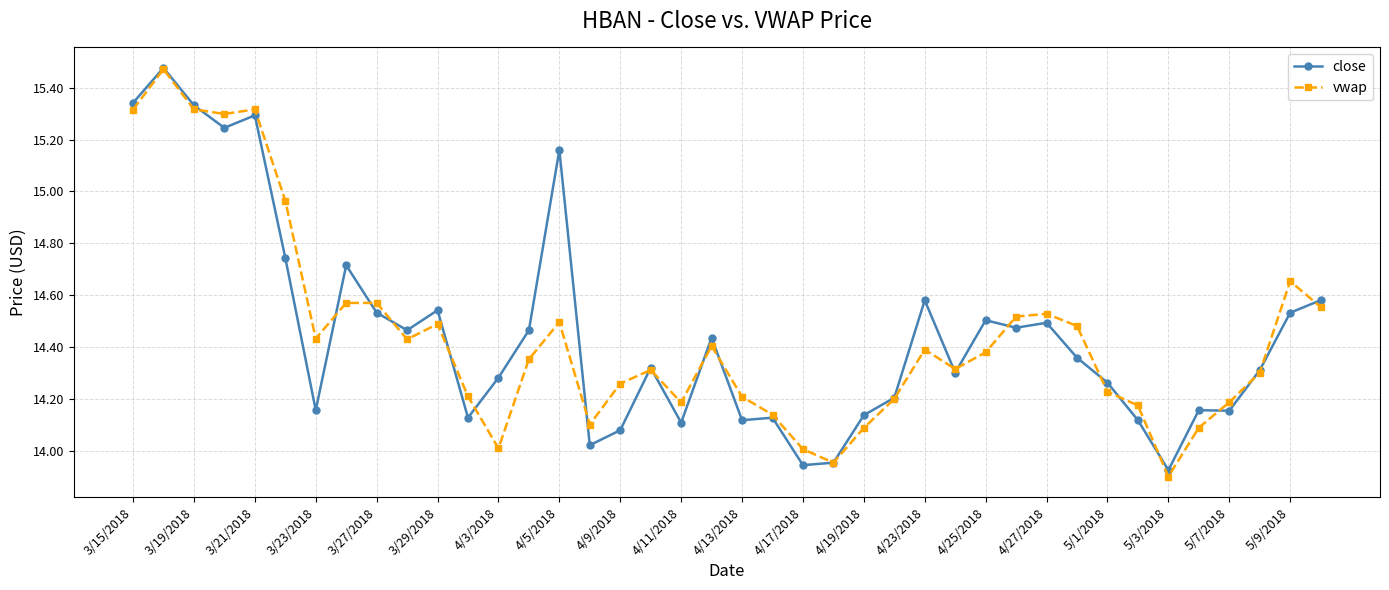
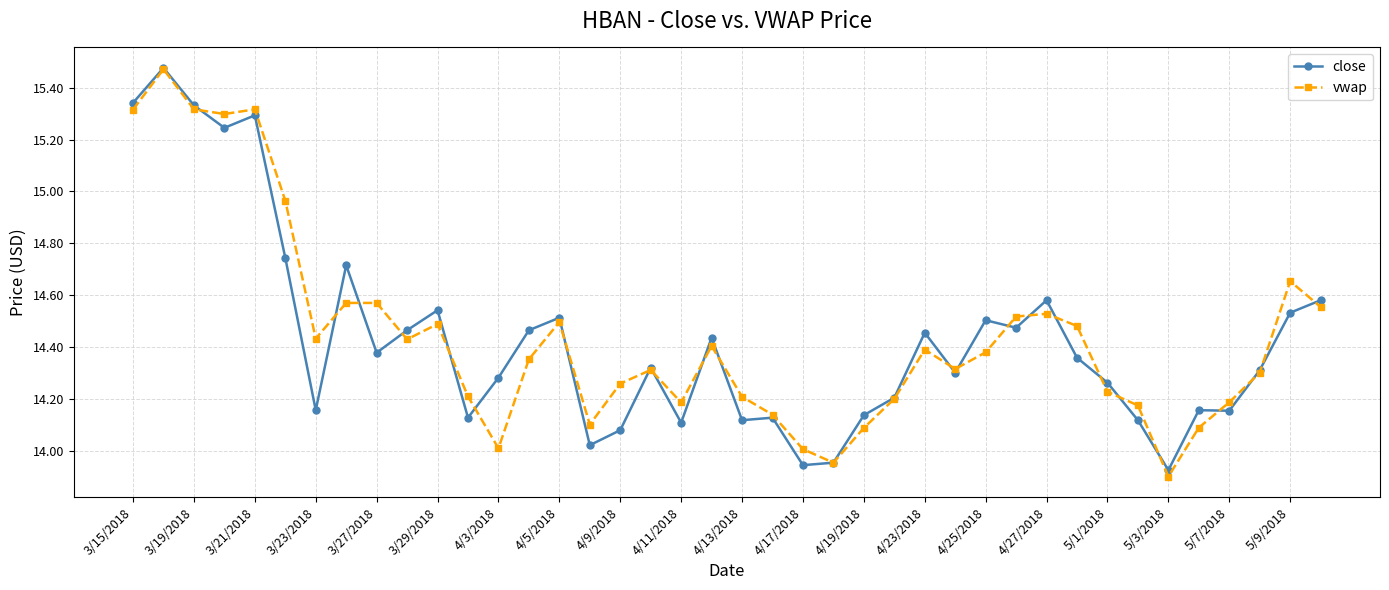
  {
    "close": {
      "3/15/2018": 15.34,
      "3/19/2018": 15.33,
      "3/21/2018": 15.29,
      "3/23/2018": 14.16,
-     "3/27/2018": 14.53,
+     "3/27/2018": 14.38,
      "3/29/2018": 14.54,
      "4/3/2018": 14.28,
-     "4/5/2018": 15.16,
+     "4/5/2018": 14.51,
      "4/9/2018": 14.08,
      "4/11/2018": 14.11,
      "4/13/2018": 14.12,
      "4/17/2018": 13.95,
      "4/19/2018": 14.14,
-     "4/23/2018": 14.58,
+     "4/23/2018": 14.46,
      "4/25/2018": 14.50,
-     "4/27/2018": 14.49,
+     "4/27/2018": 14.58,
      "5/1/2018": 14.26,
      "5/3/2018": 13.93,
      "5/7/2018": 14.15,
      "5/9/2018": 14.53
    },
    "vwap": {
      "3/15/2018": 15.32,
      "3/19/2018": 15.32,
      "3/21/2018": 15.32,
      "3/23/2018": 14.43,
      "3/27/2018": 14.57,
      "3/29/2018": 14.49,
      "4/3/2018": 14.01,
      "4/5/2018": 14.50,
      "4/9/2018": 14.26,
      "4/11/2018": 14.19,
      "4/13/2018": 14.21,
      "4/17/2018": 14.01,
      "4/19/2018": 14.09,
      "4/23/2018": 14.39,
      "4/25/2018": 14.38,
      "4/27/2018": 14.53,
      "5/1/2018": 14.23,
      "5/3/2018": 13.90,
      "5/7/2018": 14.19,
      "5/9/2018": 14.65
    }
  }
